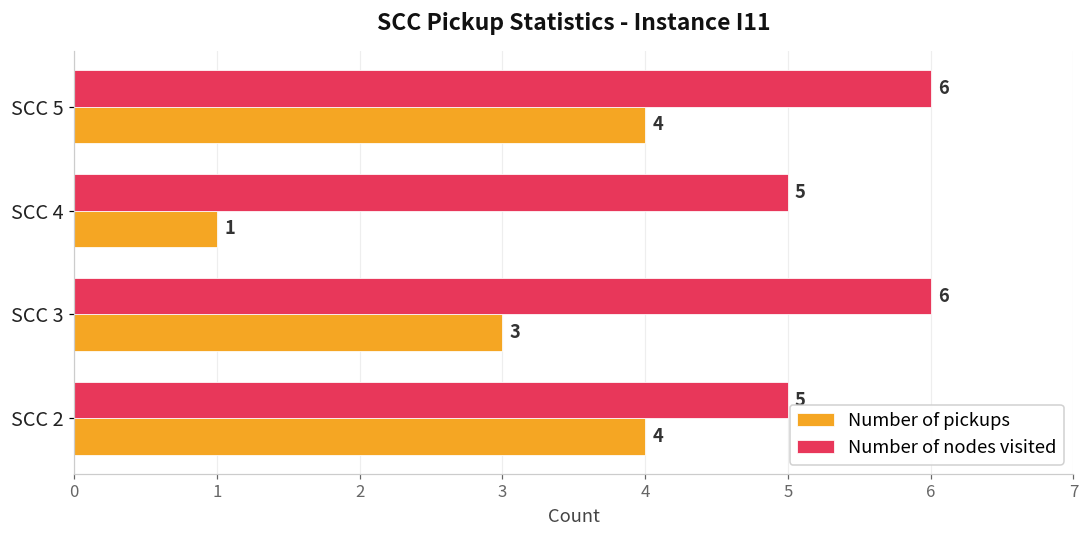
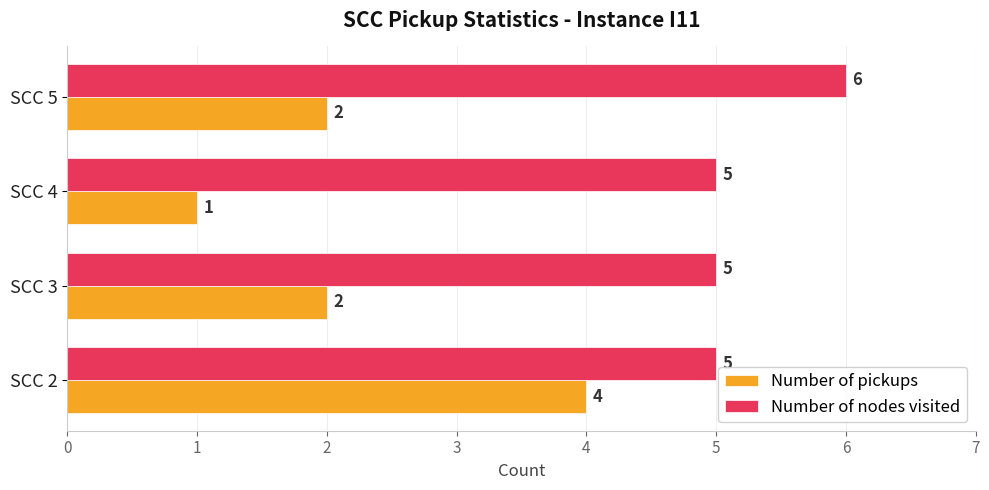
  {
    "Number of pickups": {
-     "SCC 5": 4,
+     "SCC 5": 2,
      "SCC 4": 1,
-     "SCC 3": 3,
+     "SCC 3": 2,
      "SCC 2": 4
    },
    "Number of nodes visited": {
      "SCC 5": 6,
      "SCC 4": 5,
-     "SCC 3": 6
+     "SCC 3": 5
    }
  }
